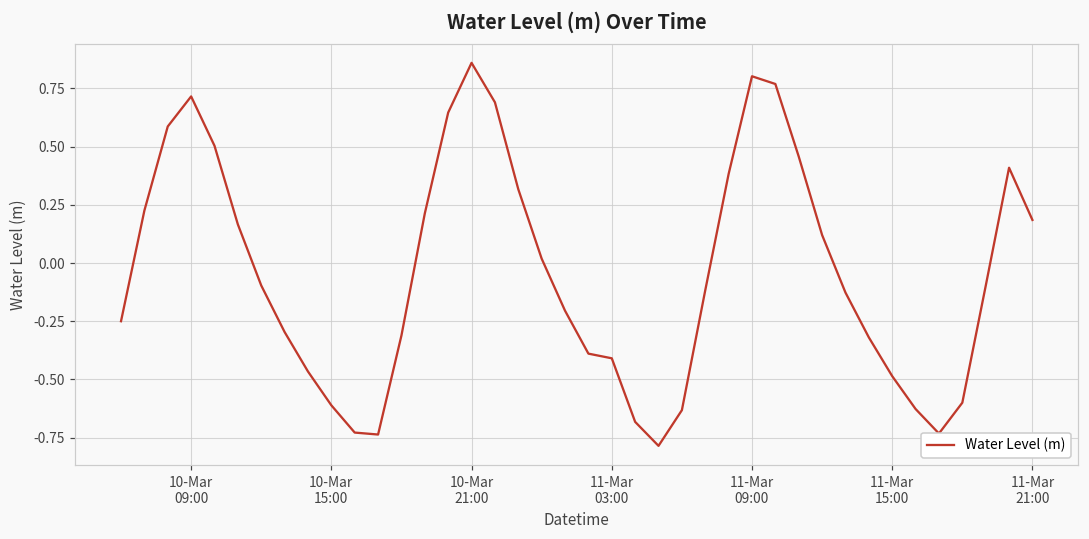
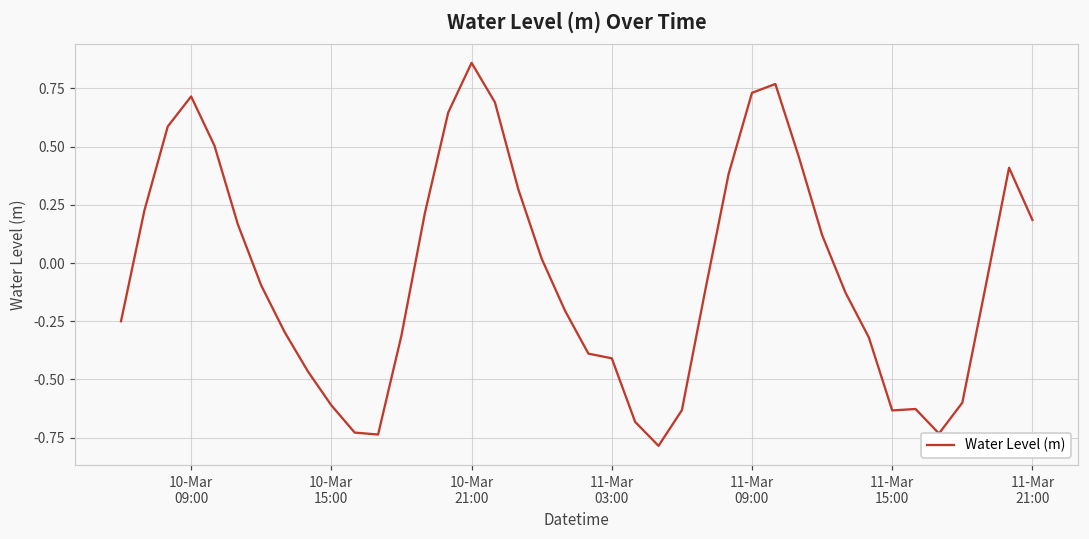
  {
    "10-Mar 09:00": 0.72,
    "10-Mar 15:00": -0.61,
    "10-Mar 21:00": 0.86,
    "11-Mar 03:00": -0.41,
-   "11-Mar 09:00": 0.80,
-   "11-Mar 15:00": -0.49,
+   "11-Mar 09:00": 0.73,
+   "11-Mar 15:00": -0.63,
    "11-Mar 21:00": 0.19
  }
